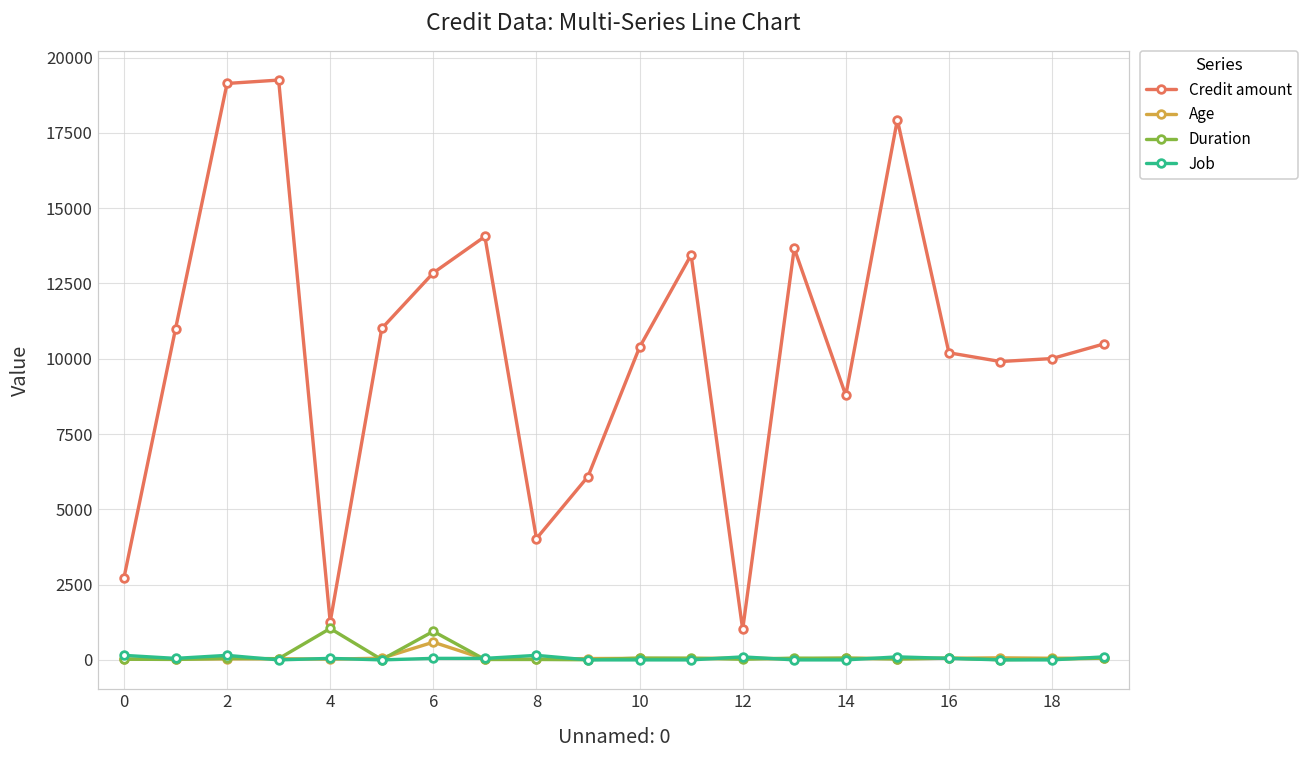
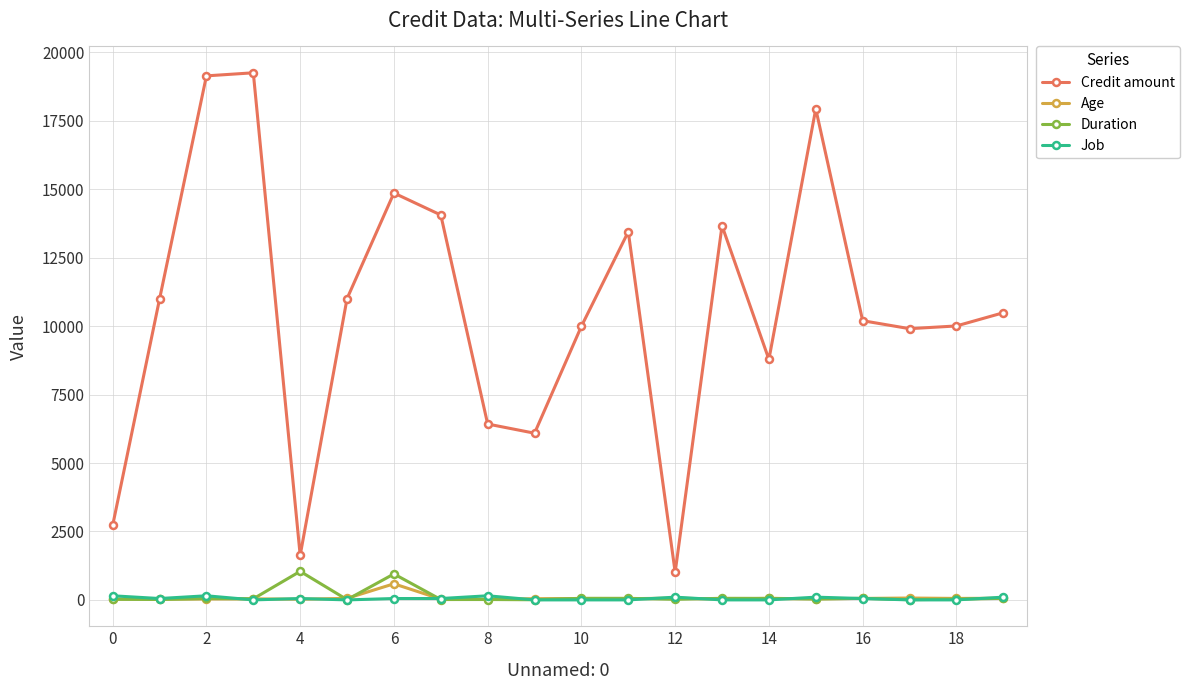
  {
    "Credit amount": {
      "0": 2700,
      "2": 19100,
-     "4": 1300,
-     "6": 12900,
-     "8": 4000,
-     "10": 10400,
+     "4": 1600,
+     "6": 14900,
+     "8": 6400,
+     "10": 10000,
      "12": 1000,
      "14": 8800,
      "16": 10200,
      "18": 10000
    },
    "Age": {
      "6": 600
    },
    "Duration": {
      "4": 1000,
      "6": 900
    },
    "Job": {
      "0": 200,
      "2": 200,
      "6": 100,
      "8": 200
    }
  }
